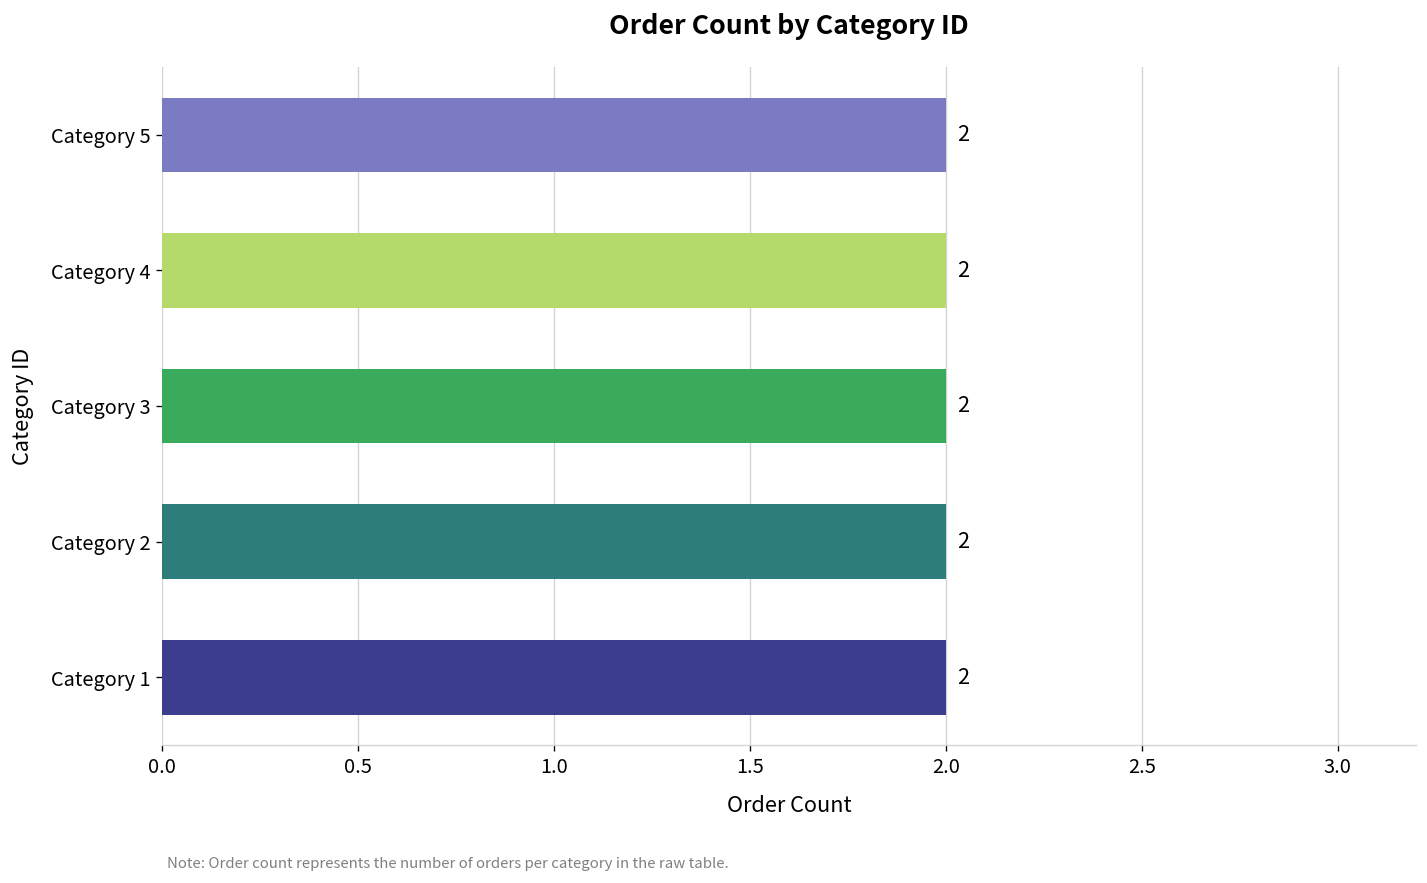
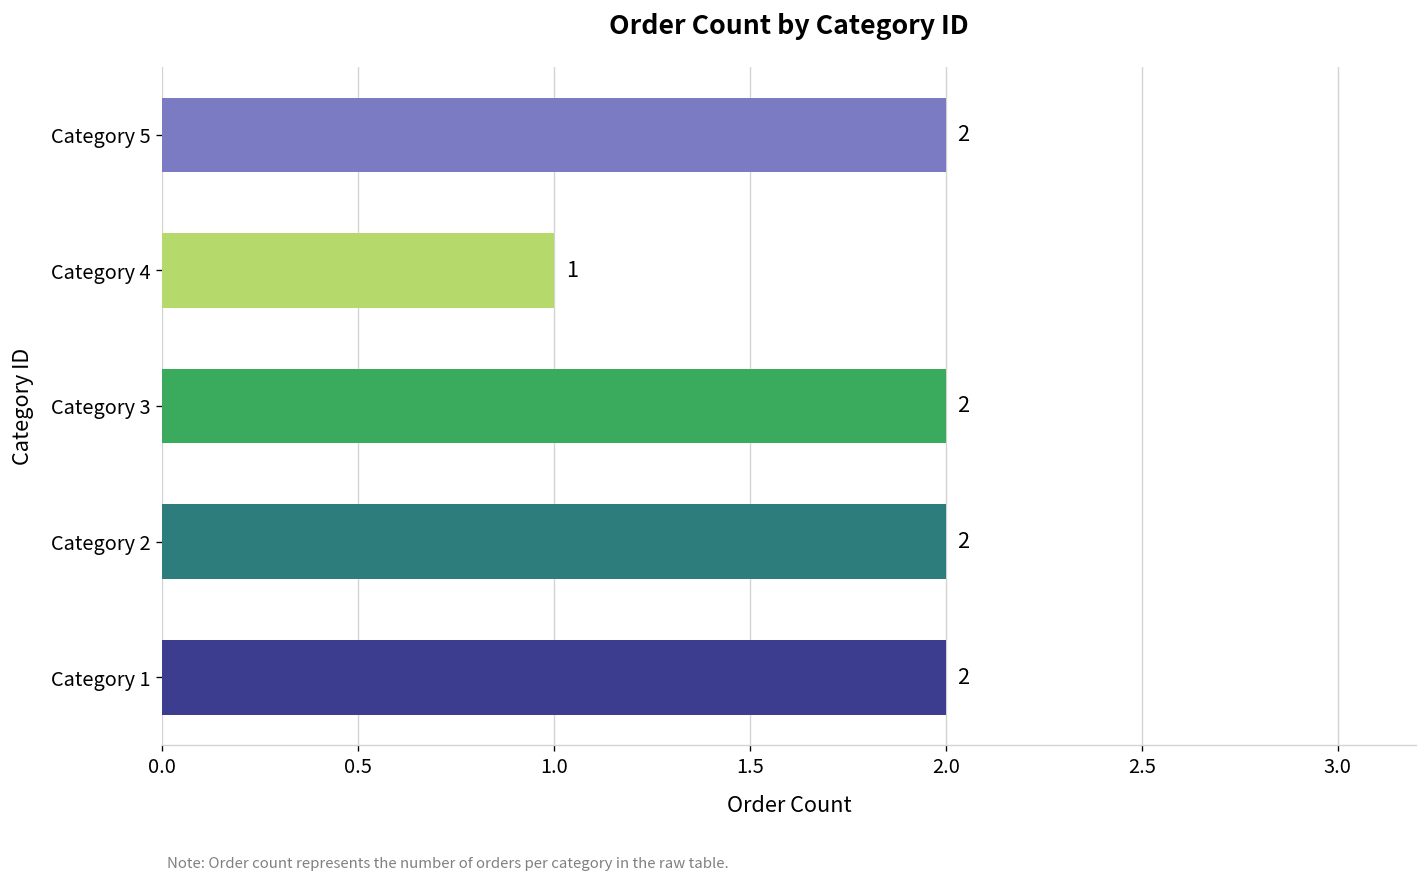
  {
    "Category 5": 2,
-   "Category 4": 2,
+   "Category 4": 1,
    "Category 3": 2,
    "Category 2": 2,
    "Category 1": 2
  }
